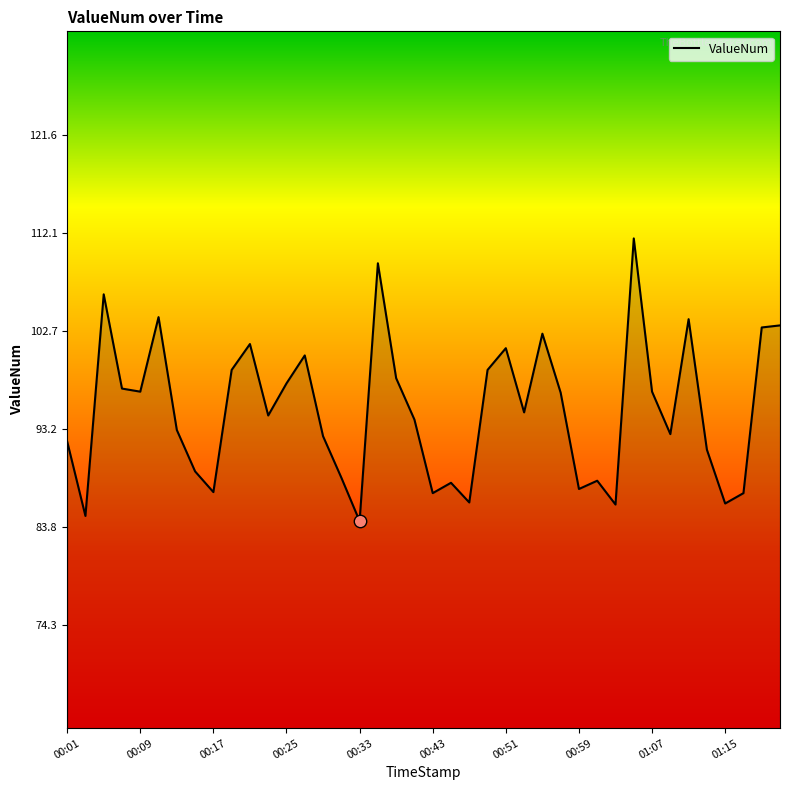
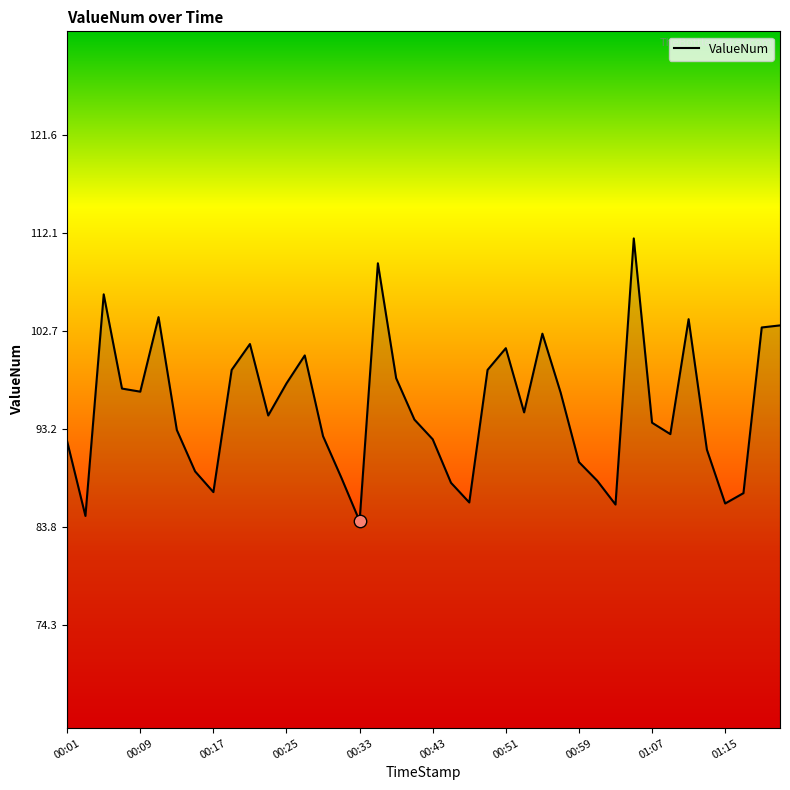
  {
    "ValueNum": {
      "00:01": 92.0,
      "00:09": 96.8,
      "00:17": 87.1,
      "00:25": 97.6,
-     "00:43": 87.0,
+     "00:43": 92.2,
      "00:51": 101.0,
-     "00:59": 87.4,
-     "01:07": 96.8,
+     "00:59": 90.0,
+     "01:07": 93.8,
      "01:15": 86.0
    }
  }
